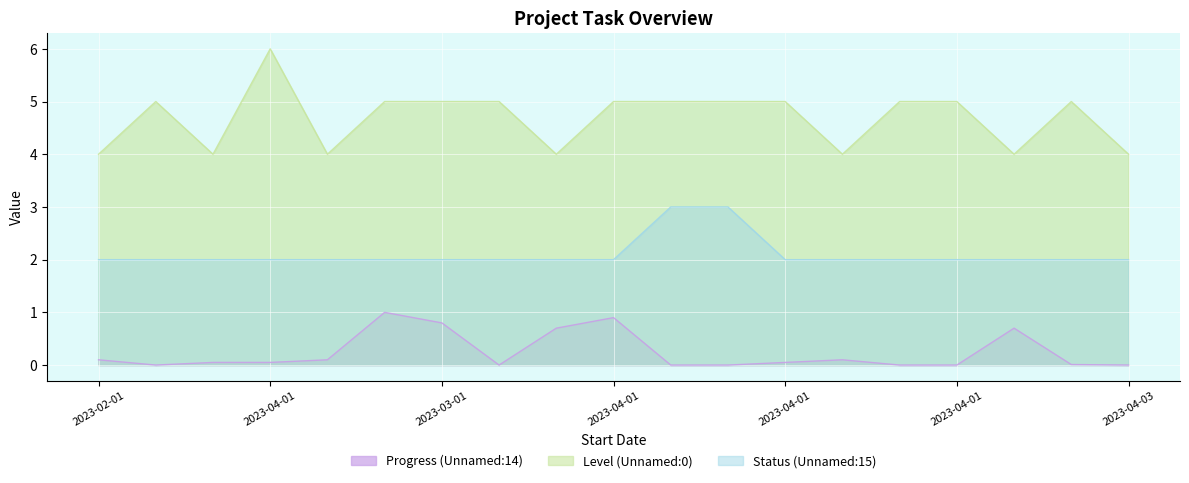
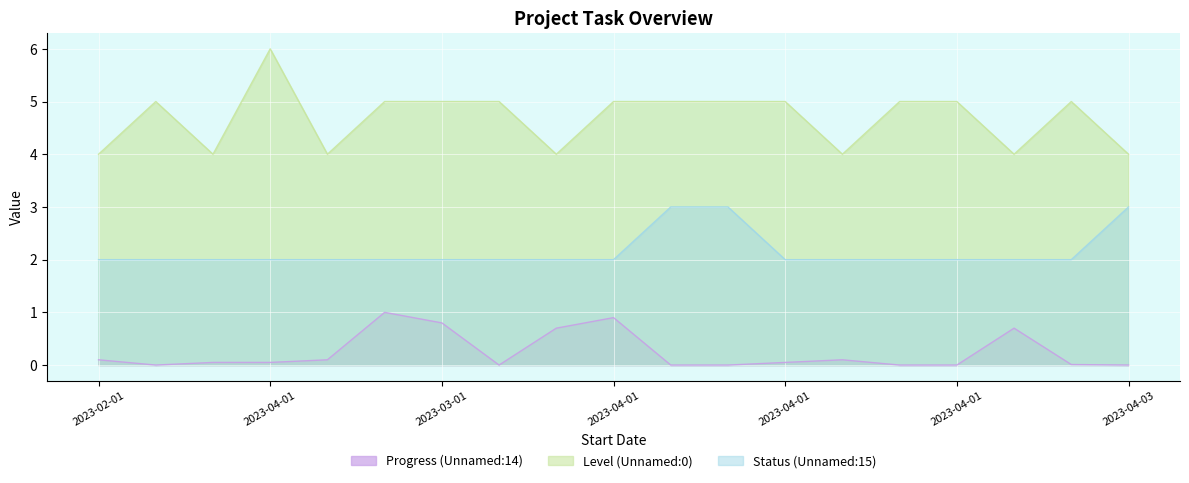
  {
    "Progress (Unnamed:14)": {
      "2023-04-03": 0
    },
    "Level (Unnamed:0)": {
      "2023-04-03": 4
    },
    "Status (Unnamed:15)": {
-     "2023-04-03": 2
+     "2023-04-03": 3
    }
  }
